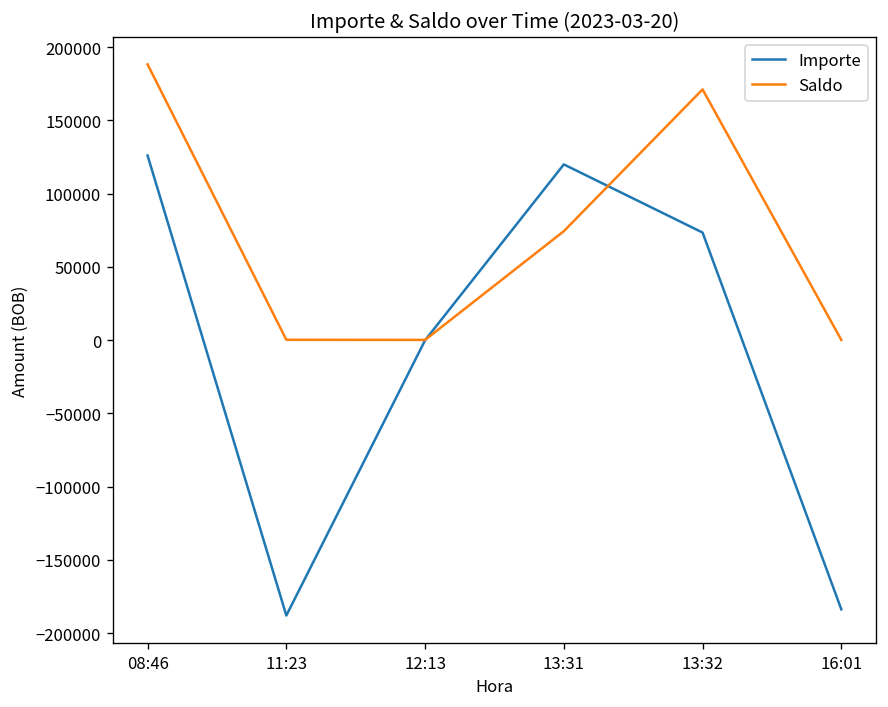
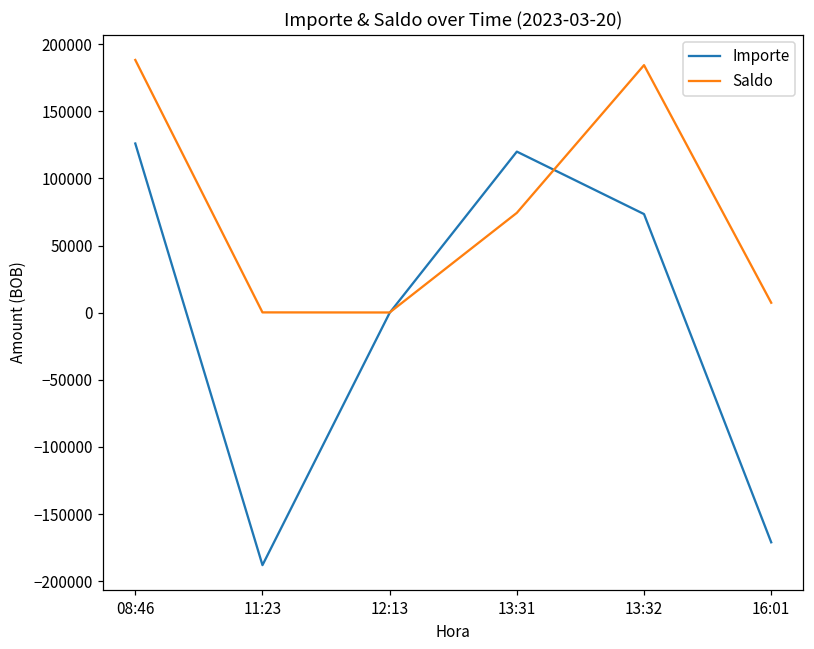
  {
    "Importe": {
      "08:46": 126000,
      "11:23": -188000,
      "13:31": 120000,
      "13:32": 73000,
-     "16:01": -184000
+     "16:01": -171000
    },
    "Saldo": {
      "08:46": 188000,
      "11:23": 0,
      "13:31": 74000,
-     "13:32": 171000,
-     "16:01": 0
+     "13:32": 184000,
+     "16:01": 7000
    }
  }
